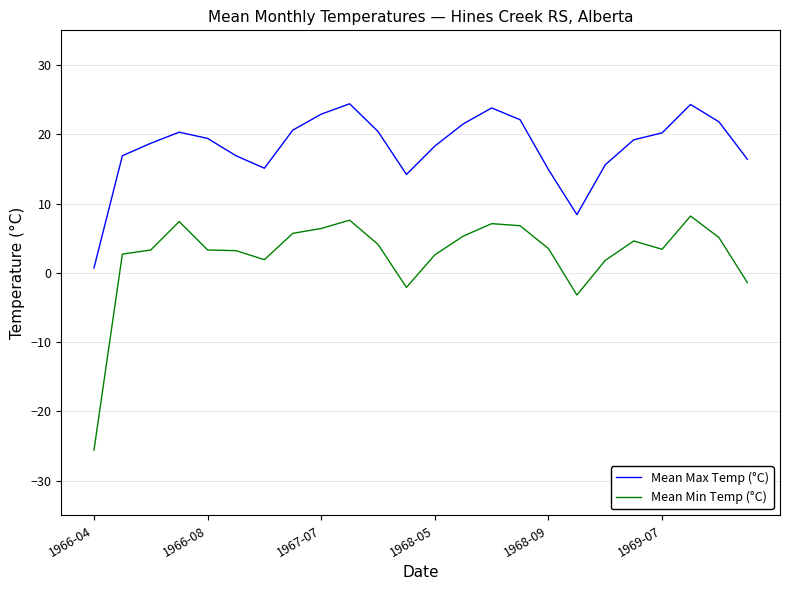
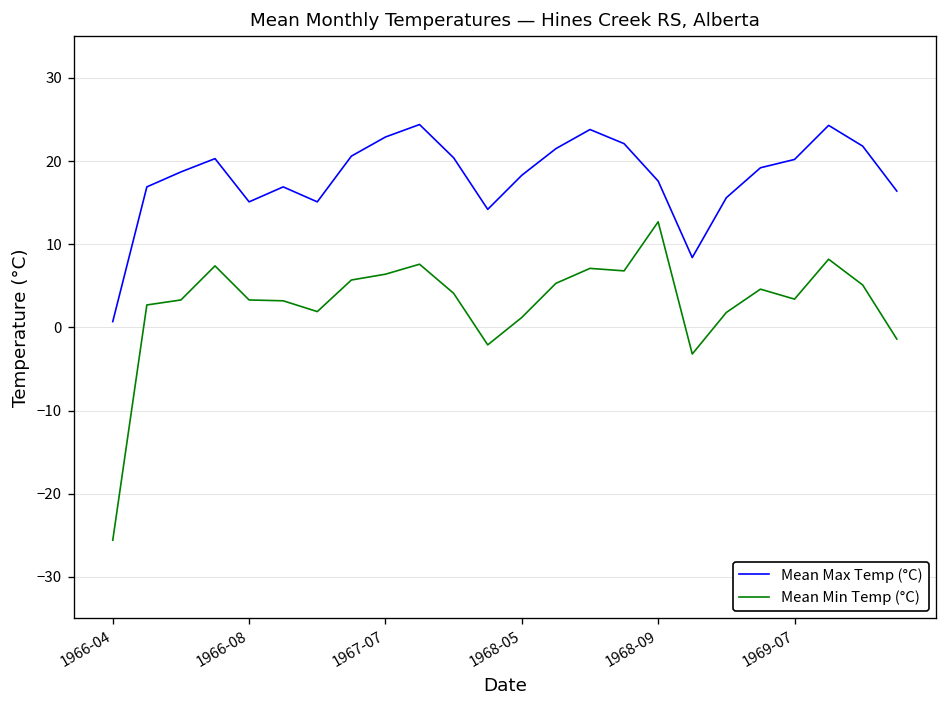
  {
    "Mean Max Temp (°C)": {
      "1966-04": 1,
-     "1966-08": 19,
+     "1966-08": 15,
      "1967-07": 23,
      "1968-05": 18,
-     "1968-09": 15,
+     "1968-09": 18,
      "1969-07": 20
    },
    "Mean Min Temp (°C)": {
      "1966-04": -26,
      "1966-08": 3,
      "1967-07": 6,
-     "1968-05": 3,
-     "1968-09": 4,
+     "1968-05": 1,
+     "1968-09": 13,
      "1969-07": 3
    }
  }
